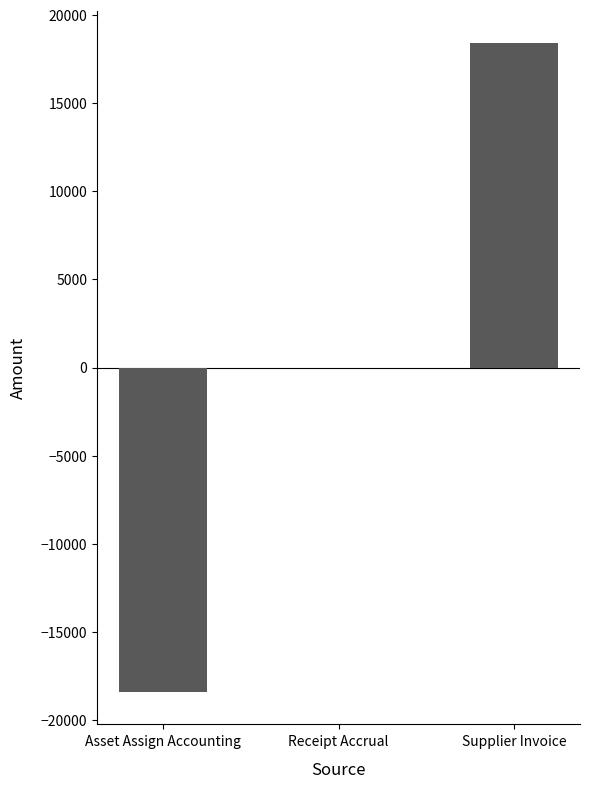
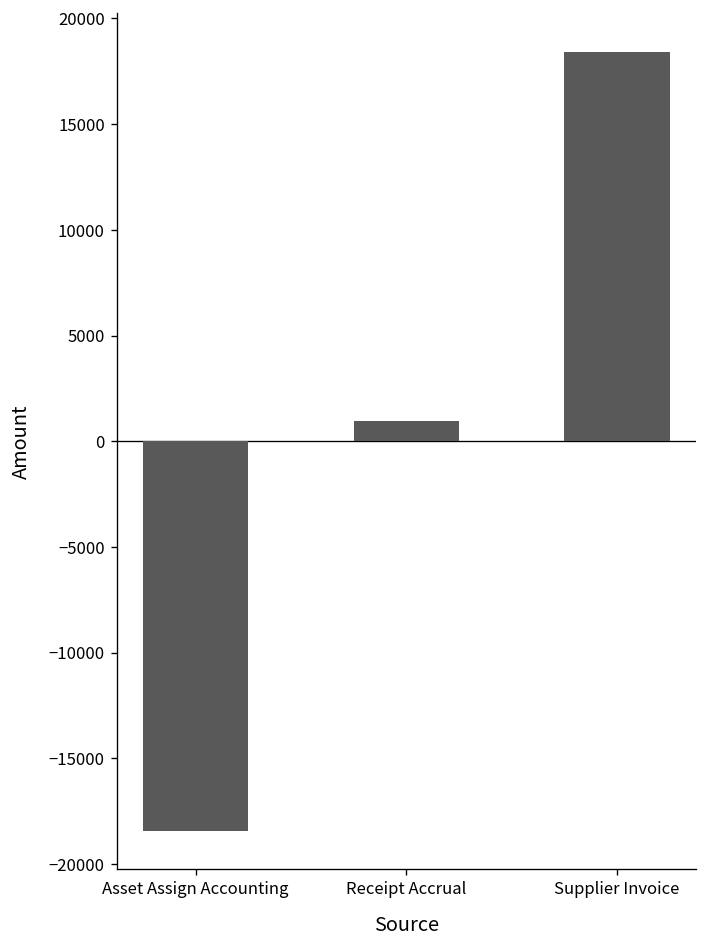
  {
    "Asset Assign Accounting": -18400,
-   "Receipt Accrual": 0,
+   "Receipt Accrual": 1000,
    "Supplier Invoice": 18400
  }
